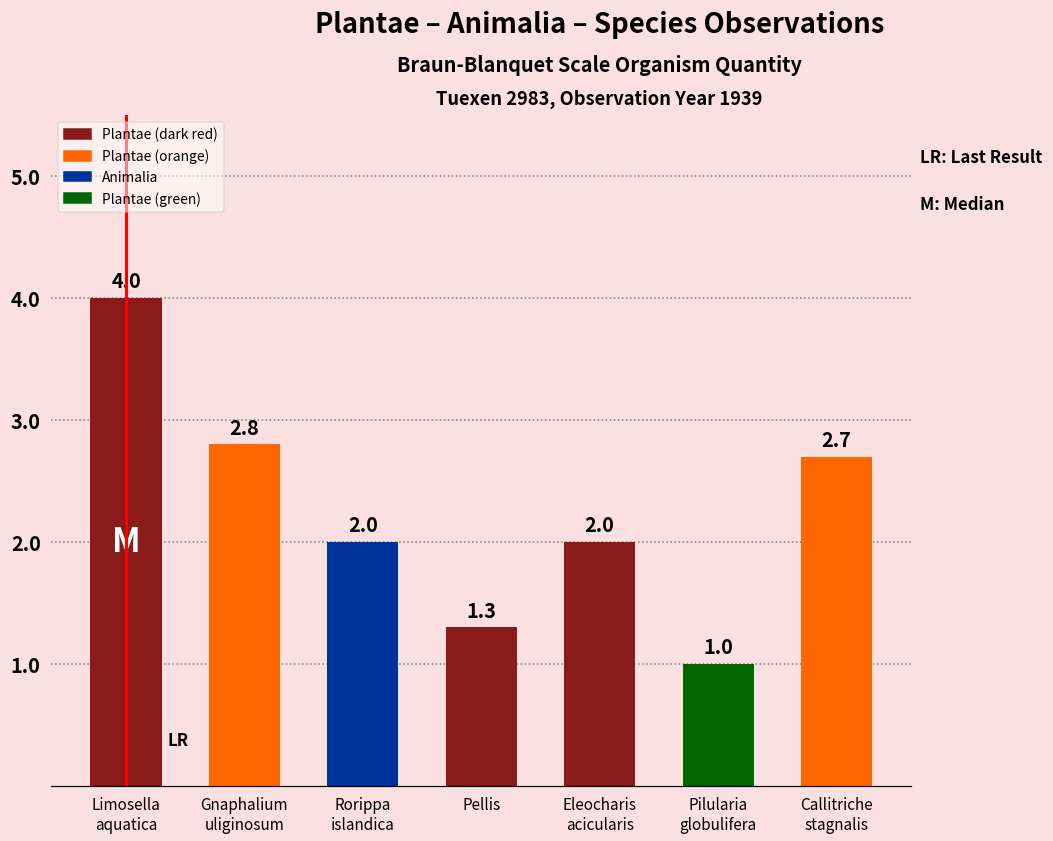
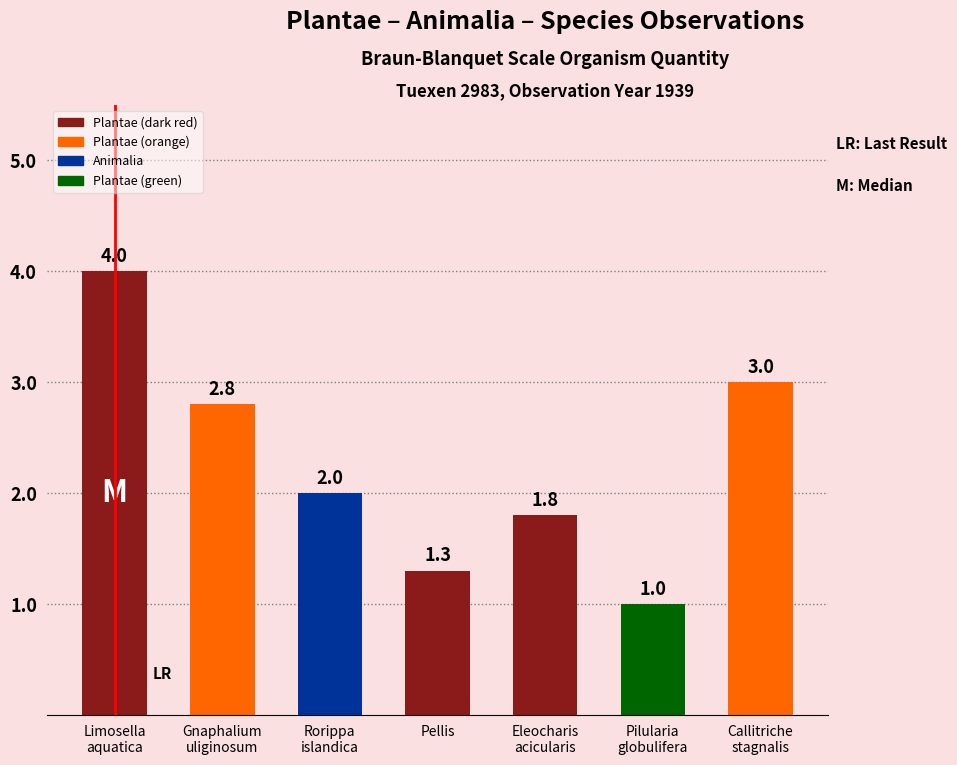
  {
    "Limosella aquatica": 4.0,
    "Gnaphalium uliginosum": 2.8,
    "Rorippa islandica": 2.0,
    "Pellis": 1.3,
-   "Eleocharis acicularis": 2.0,
+   "Eleocharis acicularis": 1.8,
    "Pilularia globulifera": 1.0,
-   "Callitriche stagnalis": 2.7
+   "Callitriche stagnalis": 3.0
  }
